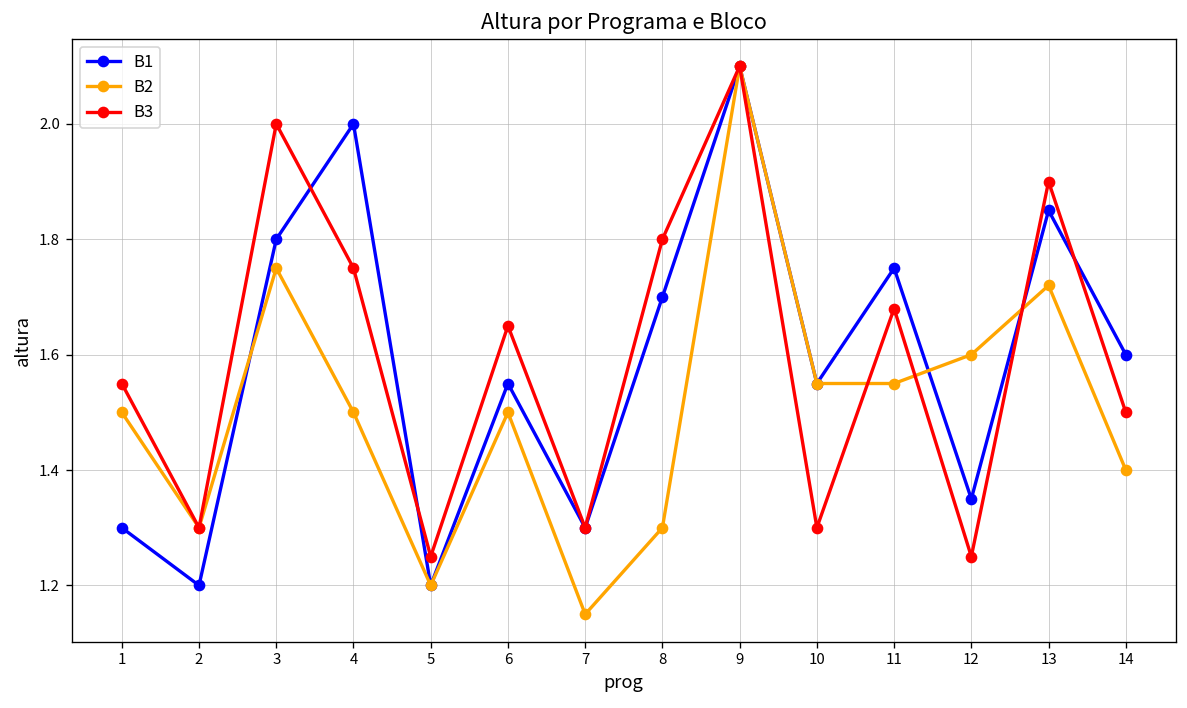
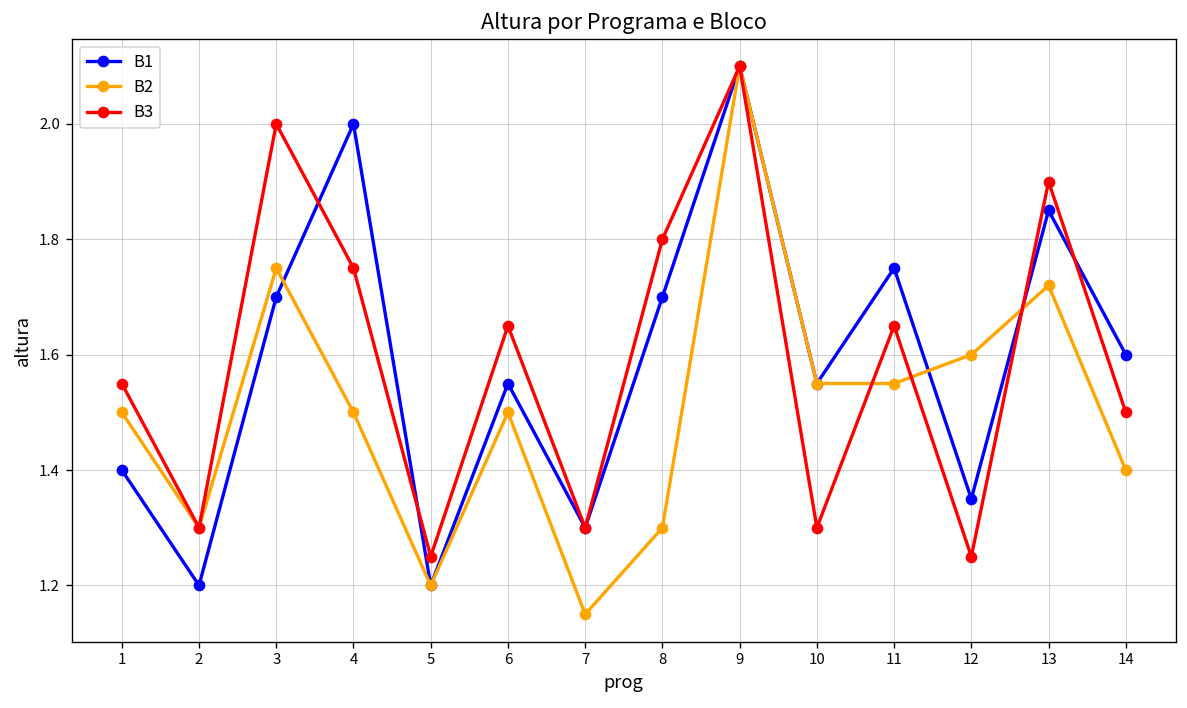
  {
    "B1": {
-     "1": 1.3,
+     "1": 1.4,
      "2": 1.2,
-     "3": 1.8,
+     "3": 1.7,
      "4": 2.0,
      "6": 1.55,
      "8": 1.7,
      "11": 1.75,
      "12": 1.35,
      "13": 1.85,
      "14": 1.6
    },
    "B2": {
      "1": 1.50,
      "3": 1.75,
      "4": 1.50,
      "6": 1.50,
      "7": 1.15,
      "8": 1.30,
      "11": 1.55,
      "12": 1.60,
      "13": 1.72,
      "14": 1.40
    },
    "B3": {
      "1": 1.55,
      "3": 2.00,
      "4": 1.75,
      "5": 1.25,
      "6": 1.65,
      "8": 1.80,
      "10": 1.30,
-     "11": 1.68,
+     "11": 1.65,
      "12": 1.25,
      "13": 1.90,
      "14": 1.50
    }
  }
